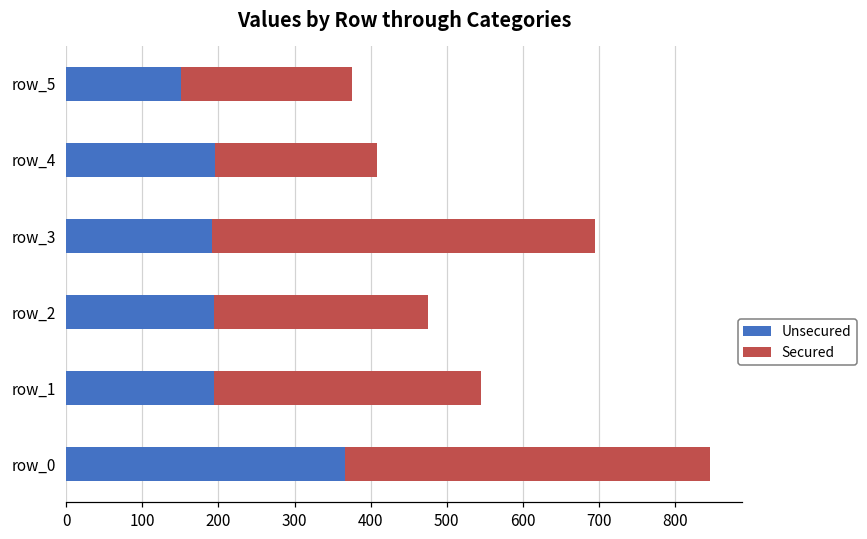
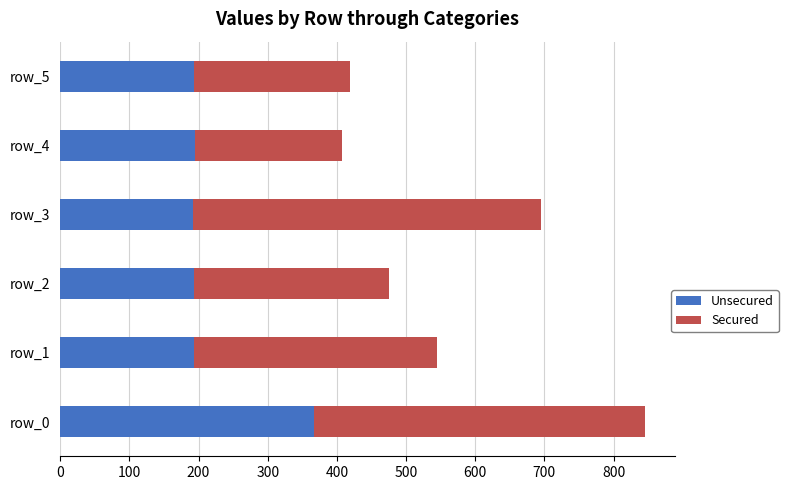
  {
    "Unsecured": {
-     "row_5": 150,
+     "row_5": 190,
      "row_4": 200,
      "row_3": 190,
      "row_2": 190,
      "row_1": 190,
      "row_0": 370
    },
    "Secured": {
      "row_5": 230,
      "row_4": 210,
      "row_3": 500,
      "row_2": 280,
      "row_1": 350,
      "row_0": 480
    }
  }
